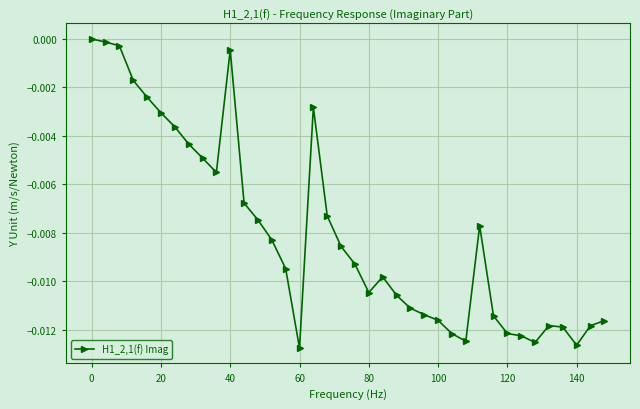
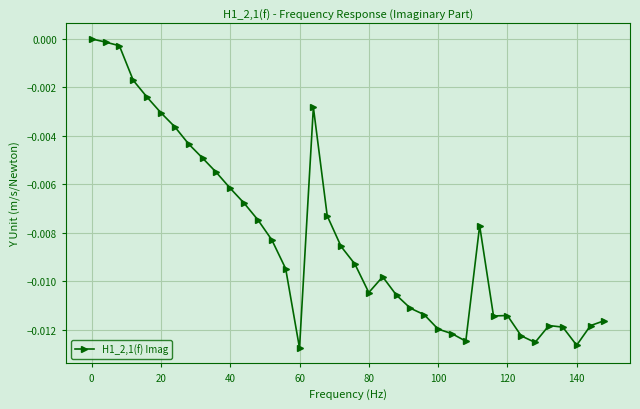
  {
    "0": 0.0000,
    "20": -0.0030,
-   "40": -0.0005,
+   "40": -0.0062,
    "60": -0.0128,
    "80": -0.0105,
-   "100": -0.0116,
-   "120": -0.0122,
+   "100": -0.0120,
+   "120": -0.0114,
    "140": -0.0126
  }
